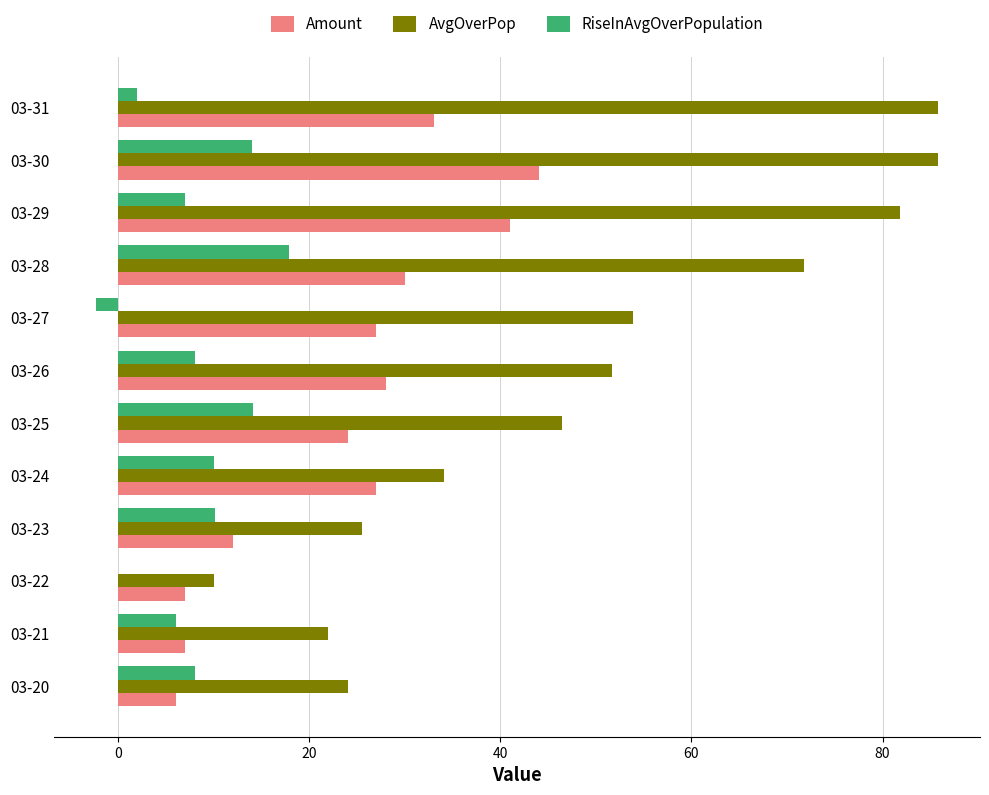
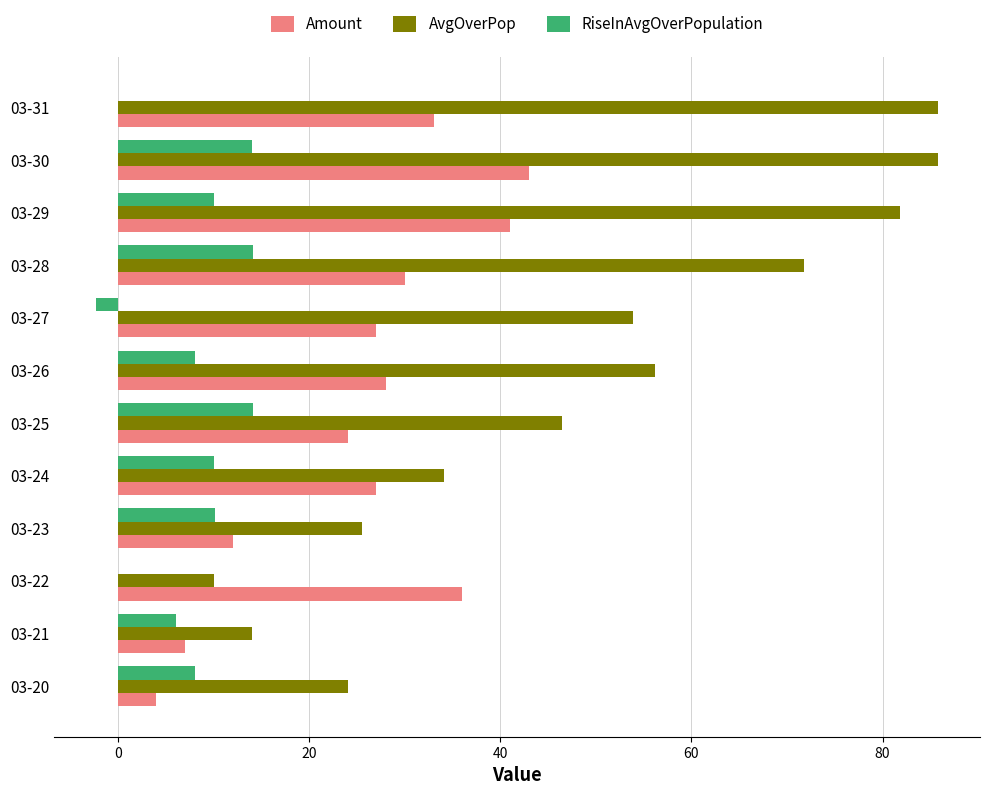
  {
    "Amount": {
      "03-31": 33,
-     "03-30": 44,
+     "03-30": 43,
      "03-29": 41,
      "03-28": 30,
      "03-27": 27,
      "03-26": 28,
      "03-25": 24,
      "03-24": 27,
      "03-23": 12,
-     "03-22": 7,
+     "03-22": 36,
      "03-21": 7,
-     "03-20": 6
+     "03-20": 4
    },
    "AvgOverPop": {
      "03-31": 86,
      "03-30": 86,
      "03-29": 82,
      "03-28": 72,
      "03-27": 54,
-     "03-26": 52,
+     "03-26": 56,
      "03-25": 47,
      "03-24": 34,
      "03-23": 26,
      "03-22": 10,
-     "03-21": 22,
+     "03-21": 14,
      "03-20": 24
    },
    "RiseInAvgOverPopulation": {
-     "03-31": 2,
+     "03-31": 0,
      "03-30": 14,
-     "03-29": 7,
-     "03-28": 18,
+     "03-29": 10,
+     "03-28": 14,
      "03-27": -2,
      "03-26": 8,
      "03-25": 14,
      "03-24": 10,
      "03-23": 10,
      "03-22": 0,
      "03-21": 6,
      "03-20": 8
    }
  }
